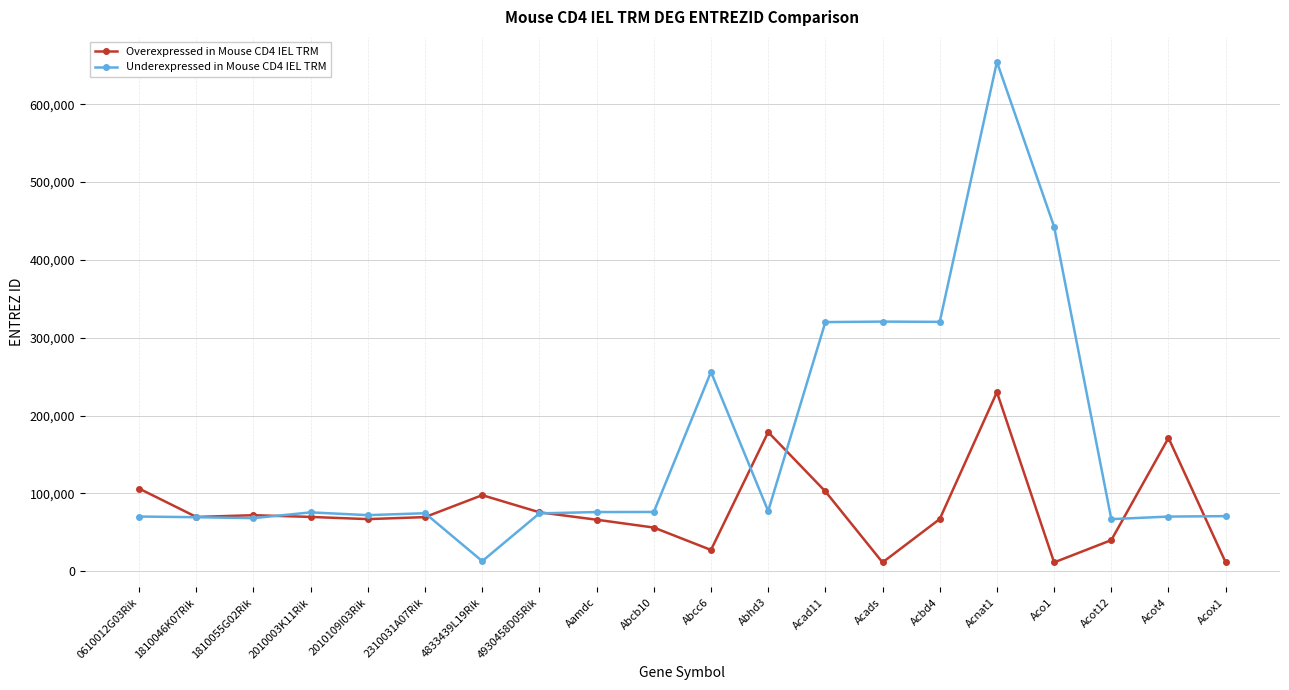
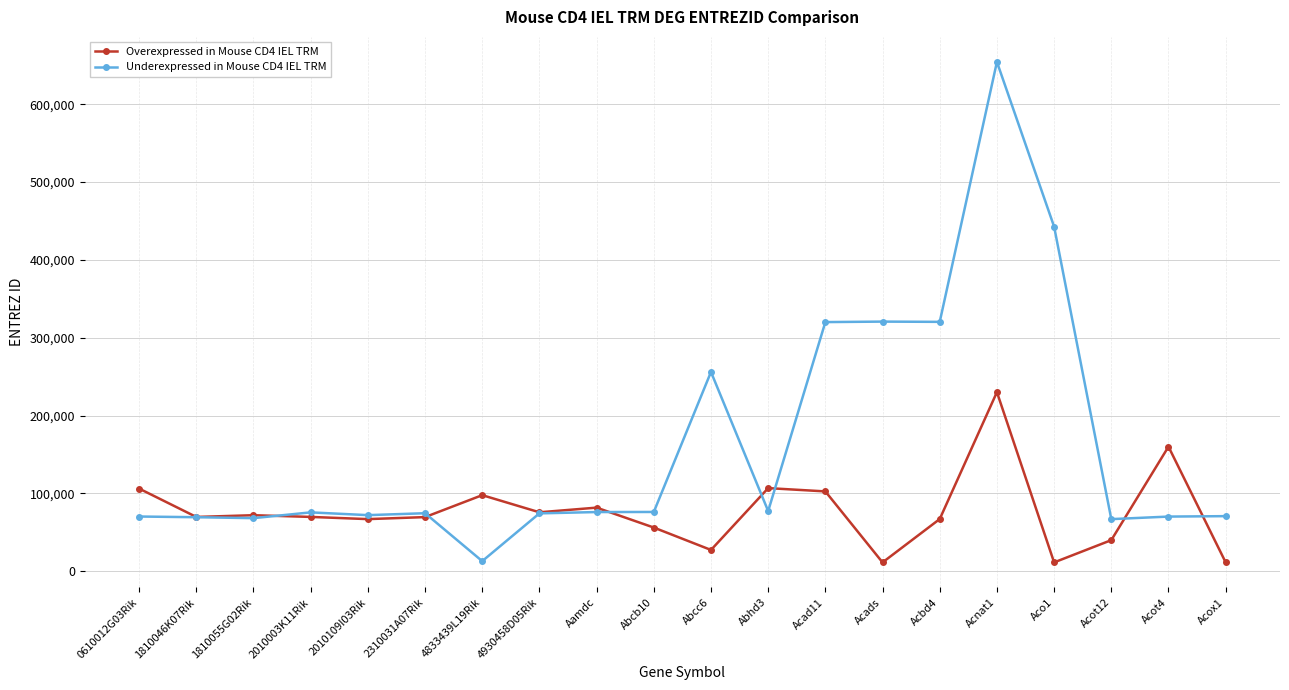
  {
    "Overexpressed in Mouse CD4 IEL TRM": {
      "0610012G03Rik": "110,000",
      "1810055G02Rik": "70,000",
      "2010003K11Rik": "70,000",
      "2010109I03Rik": "70,000",
      "2310031A07Rik": "70,000",
      "4833439L19Rik": "100,000",
-     "Aamdc": "70,000",
+     "Aamdc": "80,000",
      "Abcb10": "60,000",
      "Abcc6": "30,000",
-     "Abhd3": "180,000",
+     "Abhd3": "110,000",
      "Acad11": "100,000",
      "Acads": "10,000",
      "Acbd4": "70,000",
      "Acnat1": "230,000",
      "Aco1": "10,000",
      "Acot12": "40,000",
-     "Acot4": "170,000",
+     "Acot4": "160,000",
      "Acox1": "10,000"
    },
    "Underexpressed in Mouse CD4 IEL TRM": {
      "0610012G03Rik": "70,000",
      "1810055G02Rik": "70,000",
      "2010003K11Rik": "80,000",
      "2010109I03Rik": "70,000",
      "2310031A07Rik": "70,000",
      "4833439L19Rik": "10,000",
      "Aamdc": "80,000",
      "Abcb10": "80,000",
      "Abcc6": "260,000",
      "Abhd3": "80,000",
      "Acad11": "320,000",
      "Acads": "320,000",
      "Acbd4": "320,000",
      "Acnat1": "650,000",
      "Aco1": "440,000",
      "Acot12": "70,000",
      "Acot4": "70,000",
      "Acox1": "70,000"
    }
  }
